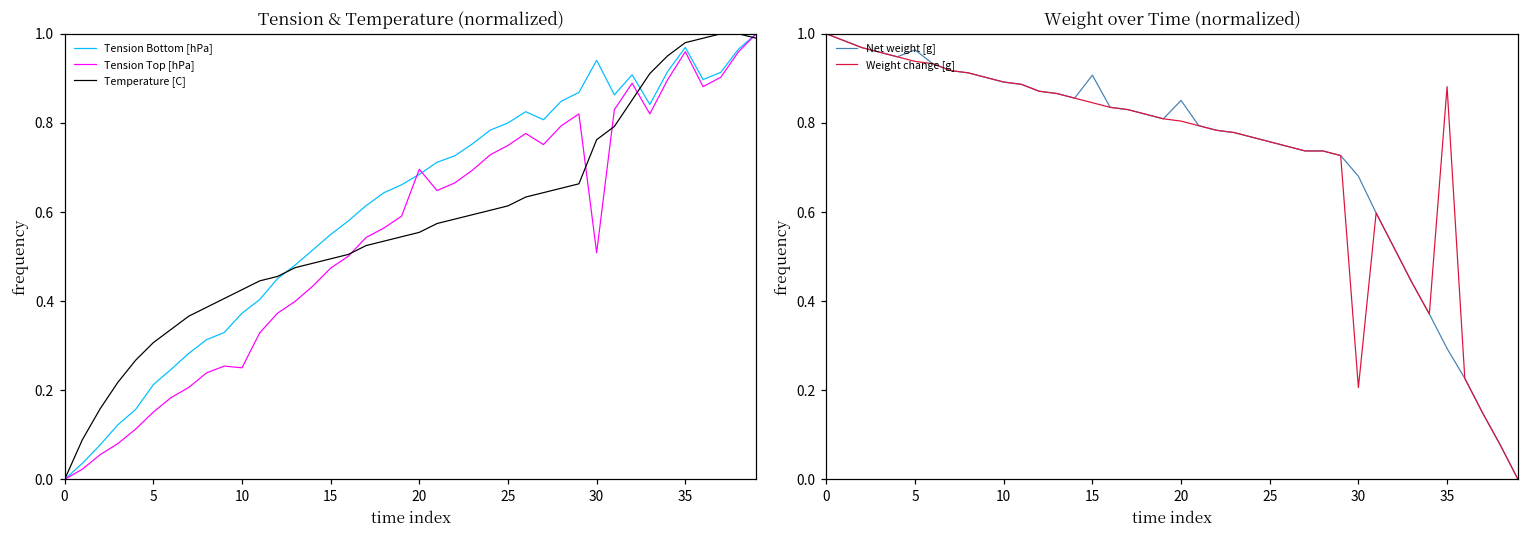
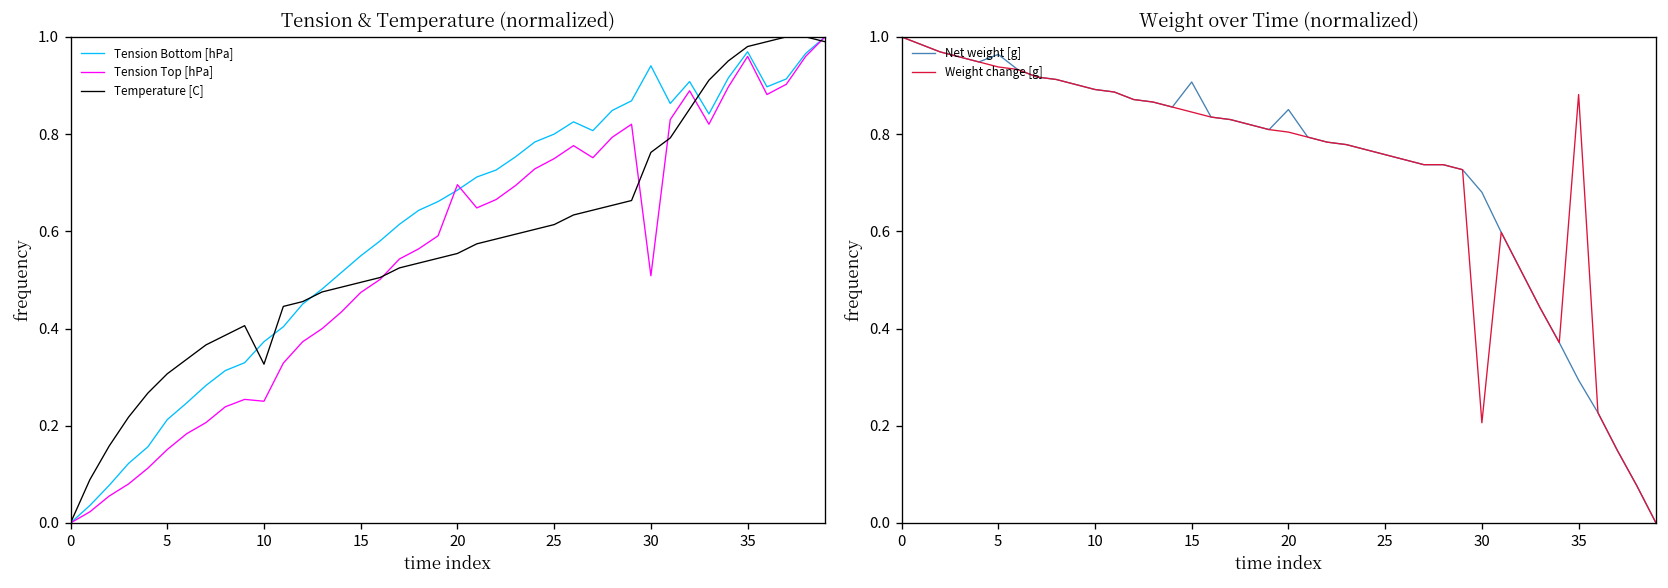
  {
    "Tension & Temperature (normalized)": {
      "Tension Bottom [hPa]": {
        "5": 0.21,
        "10": 0.37,
        "15": 0.55,
        "20": 0.68,
        "25": 0.80,
        "30": 0.94,
        "35": 0.97
      },
      "Tension Top [hPa]": {
        "5": 0.15,
        "10": 0.25,
        "15": 0.47,
        "20": 0.70,
        "25": 0.75,
        "30": 0.51,
        "35": 0.96
      },
      "Temperature [C]": {
        "5": 0.31,
-       "10": 0.43,
+       "10": 0.33,
        "15": 0.50,
        "20": 0.55,
        "25": 0.61,
        "30": 0.76,
        "35": 0.98
      }
    },
    "Weight over Time (normalized)": {
      "Net weight [g]": {
        "5": 0.96,
        "15": 0.91,
        "20": 0.85,
        "30": 0.68,
        "35": 0.29
      },
      "Weight change [g]": {
        "5": 0.94,
        "15": 0.85,
        "20": 0.80,
        "30": 0.21,
        "35": 0.88
      }
    }
  }
